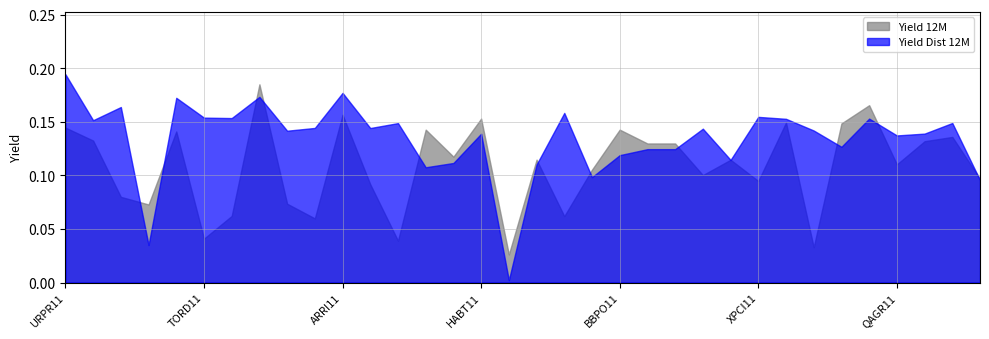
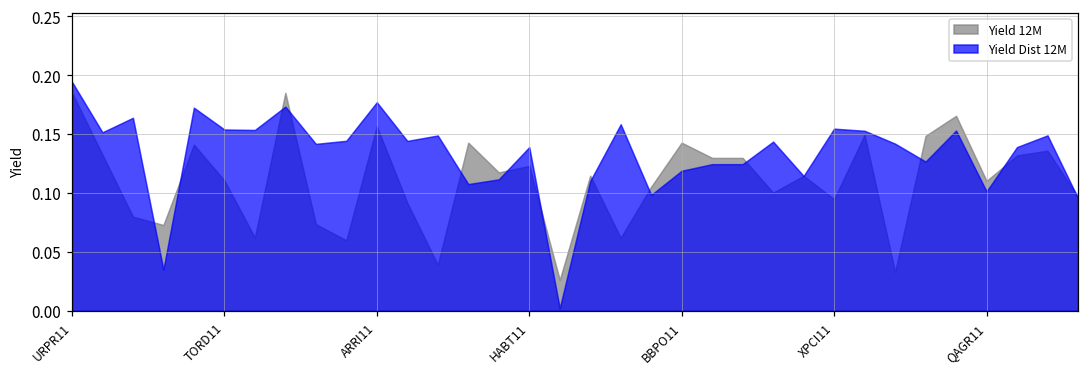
  {
    "Yield 12M": {
-     "URPR11": 0.145,
-     "TORD11": 0.041,
+     "URPR11": 0.185,
+     "TORD11": 0.111,
      "ARRI11": 0.157,
-     "HABT11": 0.153,
+     "HABT11": 0.123,
      "BBPO11": 0.143,
      "XPCI11": 0.095,
      "QAGR11": 0.110
    },
    "Yield Dist 12M": {
      "URPR11": 0.194,
      "TORD11": 0.154,
      "ARRI11": 0.177,
      "HABT11": 0.139,
      "BBPO11": 0.119,
      "XPCI11": 0.155,
-     "QAGR11": 0.137
+     "QAGR11": 0.101
    }
  }
